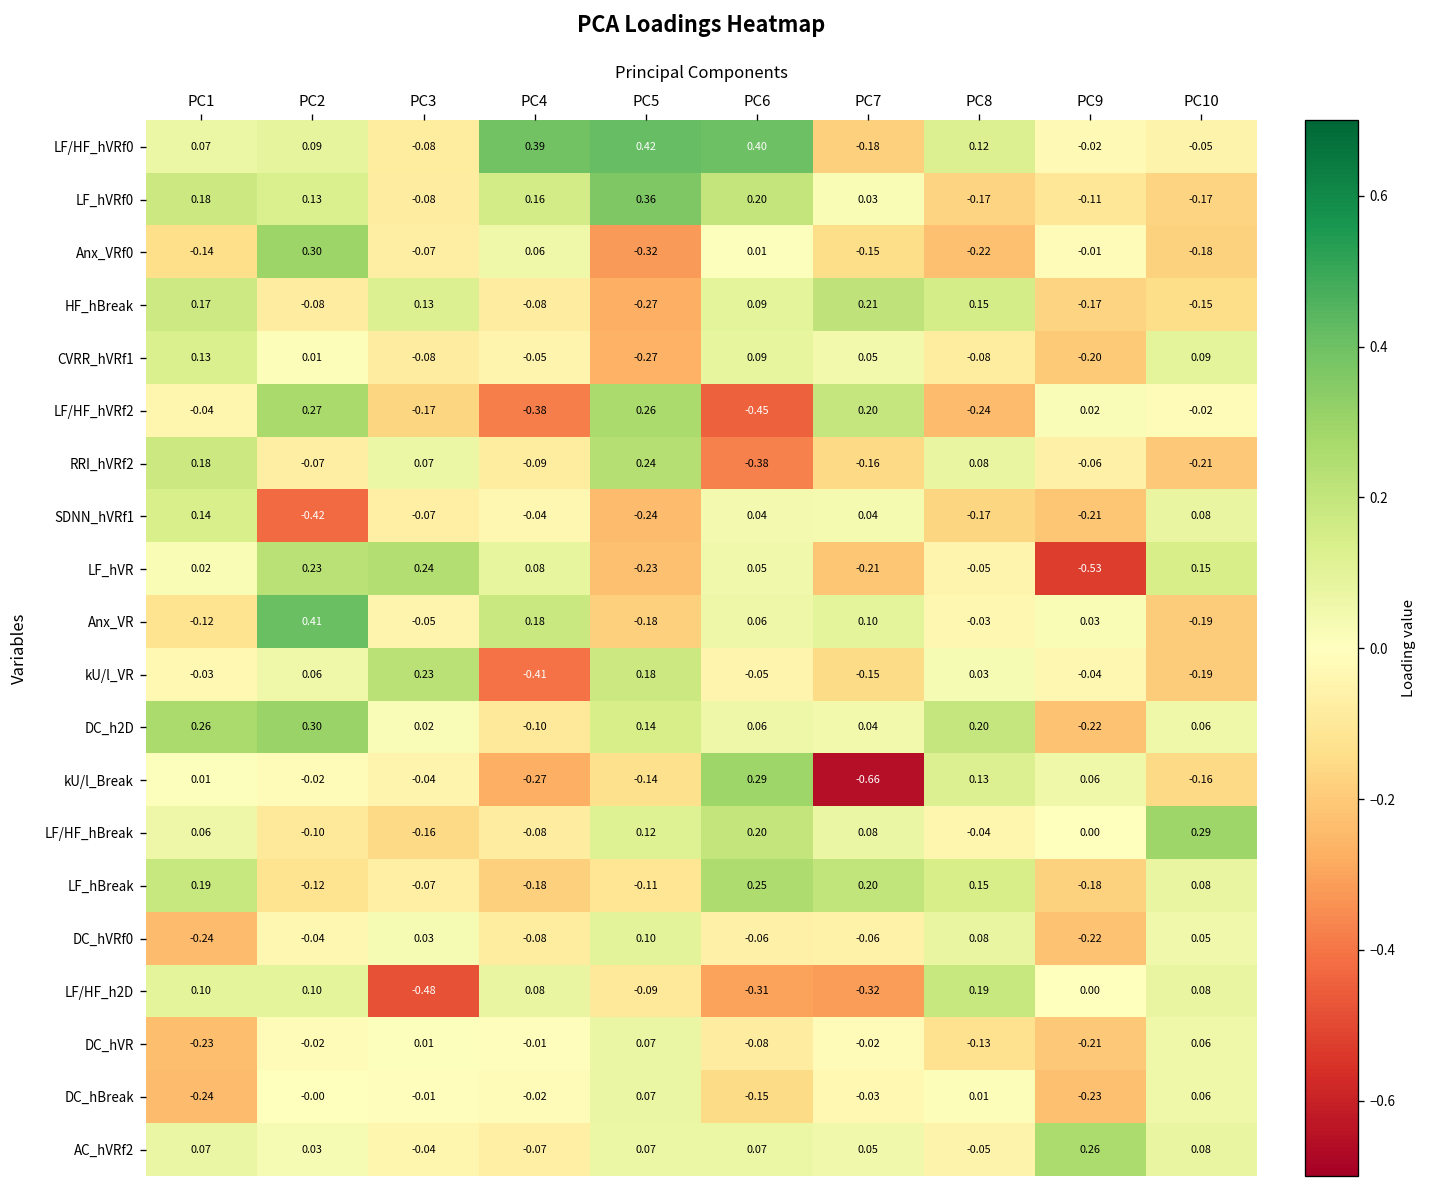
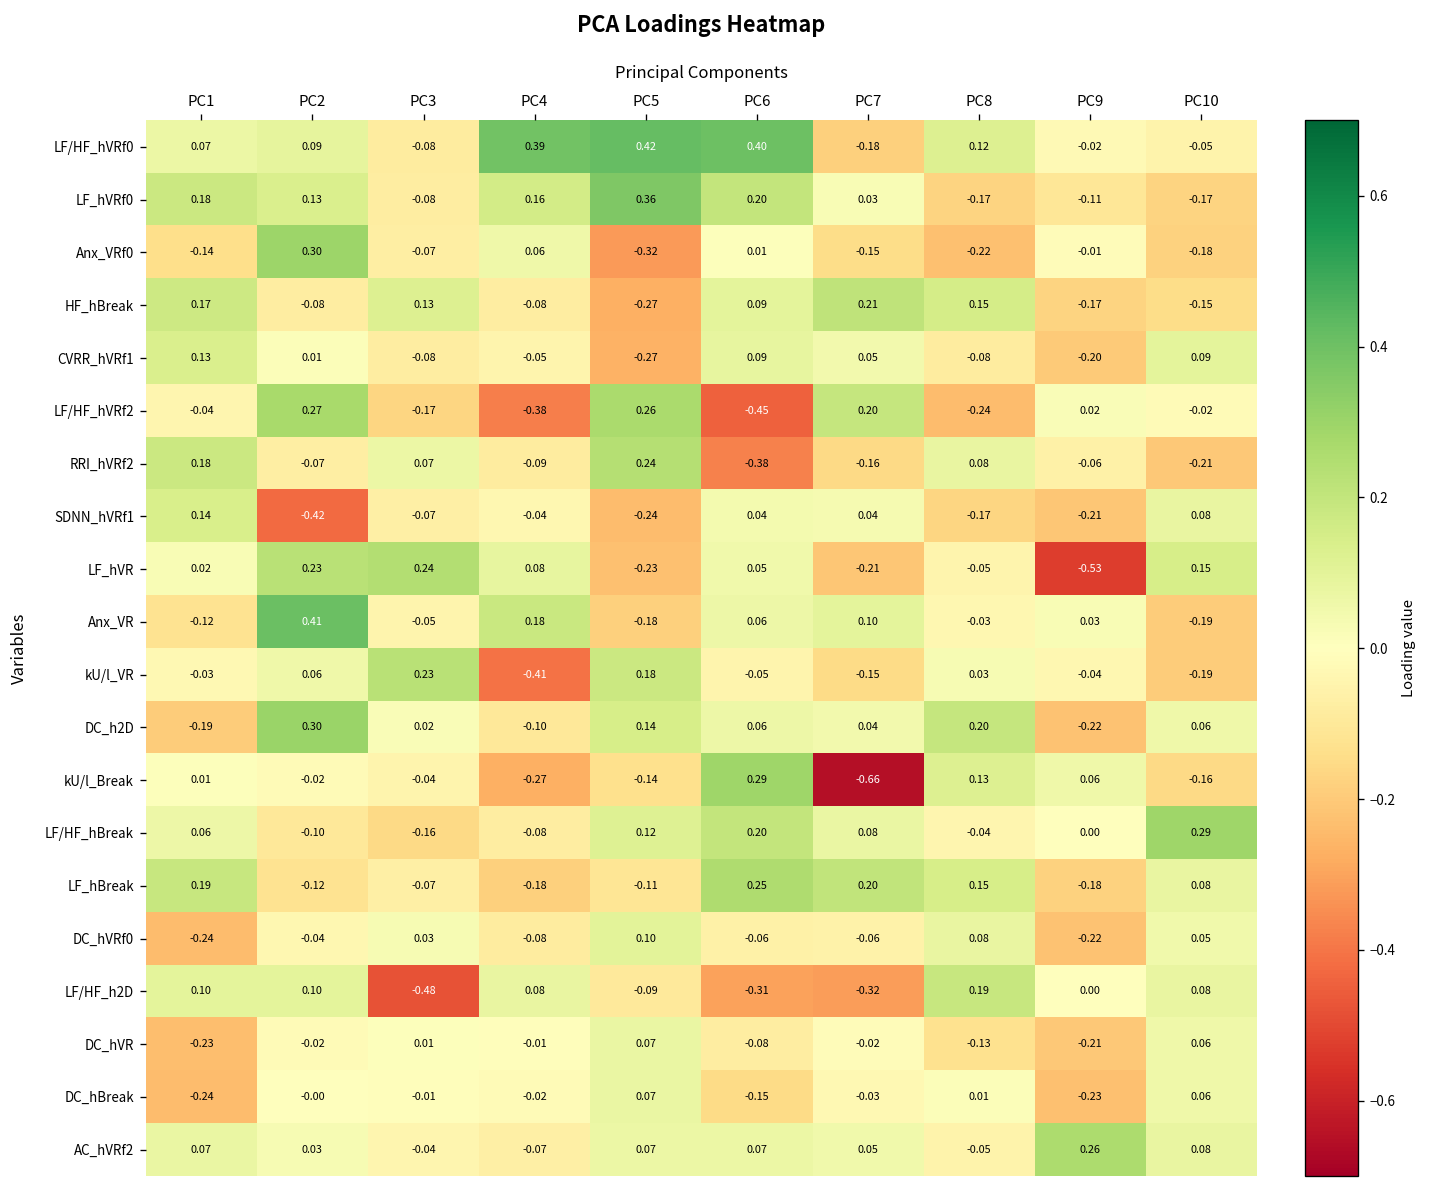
  {
    "LF/HF_hVRf0": {
      "PC1": 0.07,
      "PC2": 0.09,
      "PC3": -0.08,
      "PC4": 0.39,
      "PC5": 0.42,
      "PC6": 0.40,
      "PC7": -0.18,
      "PC8": 0.12,
      "PC9": -0.02,
      "PC10": -0.05
    },
    "LF_hVRf0": {
      "PC1": 0.18,
      "PC2": 0.13,
      "PC3": -0.08,
      "PC4": 0.16,
      "PC5": 0.36,
      "PC6": 0.20,
      "PC7": 0.03,
      "PC8": -0.17,
      "PC9": -0.11,
      "PC10": -0.17
    },
    "Anx_VRf0": {
      "PC1": -0.14,
      "PC2": 0.30,
      "PC3": -0.07,
      "PC4": 0.06,
      "PC5": -0.32,
      "PC6": 0.01,
      "PC7": -0.15,
      "PC8": -0.22,
      "PC9": -0.01,
      "PC10": -0.18
    },
    "HF_hBreak": {
      "PC1": 0.17,
      "PC2": -0.08,
      "PC3": 0.13,
      "PC4": -0.08,
      "PC5": -0.27,
      "PC6": 0.09,
      "PC7": 0.21,
      "PC8": 0.15,
      "PC9": -0.17,
      "PC10": -0.15
    },
    "CVRR_hVRf1": {
      "PC1": 0.13,
      "PC2": 0.01,
      "PC3": -0.08,
      "PC4": -0.05,
      "PC5": -0.27,
      "PC6": 0.09,
      "PC7": 0.05,
      "PC8": -0.08,
      "PC9": -0.20,
      "PC10": 0.09
    },
    "LF/HF_hVRf2": {
      "PC1": -0.04,
      "PC2": 0.27,
      "PC3": -0.17,
      "PC4": -0.38,
      "PC5": 0.26,
      "PC6": -0.45,
      "PC7": 0.20,
      "PC8": -0.24,
      "PC9": 0.02,
      "PC10": -0.02
    },
    "RRI_hVRf2": {
      "PC1": 0.18,
      "PC2": -0.07,
      "PC3": 0.07,
      "PC4": -0.09,
      "PC5": 0.24,
      "PC6": -0.38,
      "PC7": -0.16,
      "PC8": 0.08,
      "PC9": -0.06,
      "PC10": -0.21
    },
    "SDNN_hVRf1": {
      "PC1": 0.14,
      "PC2": -0.42,
      "PC3": -0.07,
      "PC4": -0.04,
      "PC5": -0.24,
      "PC6": 0.04,
      "PC7": 0.04,
      "PC8": -0.17,
      "PC9": -0.21,
      "PC10": 0.08
    },
    "LF_hVR": {
      "PC1": 0.02,
      "PC2": 0.23,
      "PC3": 0.24,
      "PC4": 0.08,
      "PC5": -0.23,
      "PC6": 0.05,
      "PC7": -0.21,
      "PC8": -0.05,
      "PC9": -0.53,
      "PC10": 0.15
    },
    "Anx_VR": {
      "PC1": -0.12,
      "PC2": 0.41,
      "PC3": -0.05,
      "PC4": 0.18,
      "PC5": -0.18,
      "PC6": 0.06,
      "PC7": 0.10,
      "PC8": -0.03,
      "PC9": 0.03,
      "PC10": -0.19
    },
    "kU/l_VR": {
      "PC1": -0.03,
      "PC2": 0.06,
      "PC3": 0.23,
      "PC4": -0.41,
      "PC5": 0.18,
      "PC6": -0.05,
      "PC7": -0.15,
      "PC8": 0.03,
      "PC9": -0.04,
      "PC10": -0.19
    },
    "DC_h2D": {
-     "PC1": 0.26,
+     "PC1": -0.19,
      "PC2": 0.30,
      "PC3": 0.02,
      "PC4": -0.10,
      "PC5": 0.14,
      "PC6": 0.06,
      "PC7": 0.04,
      "PC8": 0.20,
      "PC9": -0.22,
      "PC10": 0.06
    },
    "kU/l_Break": {
      "PC1": 0.01,
      "PC2": -0.02,
      "PC3": -0.04,
      "PC4": -0.27,
      "PC5": -0.14,
      "PC6": 0.29,
      "PC7": -0.66,
      "PC8": 0.13,
      "PC9": 0.06,
      "PC10": -0.16
    },
    "LF/HF_hBreak": {
      "PC1": 0.06,
      "PC2": -0.10,
      "PC3": -0.16,
      "PC4": -0.08,
      "PC5": 0.12,
      "PC6": 0.20,
      "PC7": 0.08,
      "PC8": -0.04,
      "PC9": 0.00,
      "PC10": 0.29
    },
    "LF_hBreak": {
      "PC1": 0.19,
      "PC2": -0.12,
      "PC3": -0.07,
      "PC4": -0.18,
      "PC5": -0.11,
      "PC6": 0.25,
      "PC7": 0.20,
      "PC8": 0.15,
      "PC9": -0.18,
      "PC10": 0.08
    },
    "DC_hVRf0": {
      "PC1": -0.24,
      "PC2": -0.04,
      "PC3": 0.03,
      "PC4": -0.08,
      "PC5": 0.10,
      "PC6": -0.06,
      "PC7": -0.06,
      "PC8": 0.08,
      "PC9": -0.22,
      "PC10": 0.05
    },
    "LF/HF_h2D": {
      "PC1": 0.10,
      "PC2": 0.10,
      "PC3": -0.48,
      "PC4": 0.08,
      "PC5": -0.09,
      "PC6": -0.31,
      "PC7": -0.32,
      "PC8": 0.19,
      "PC9": 0.00,
      "PC10": 0.08
    },
    "DC_hVR": {
      "PC1": -0.23,
      "PC2": -0.02,
      "PC3": 0.01,
      "PC4": -0.01,
      "PC5": 0.07,
      "PC6": -0.08,
      "PC7": -0.02,
      "PC8": -0.13,
      "PC9": -0.21,
      "PC10": 0.06
    },
    "DC_hBreak": {
      "PC1": -0.24,
      "PC2": -0.00,
      "PC3": -0.01,
      "PC4": -0.02,
      "PC5": 0.07,
      "PC6": -0.15,
      "PC7": -0.03,
      "PC8": 0.01,
      "PC9": -0.23,
      "PC10": 0.06
    },
    "AC_hVRf2": {
      "PC1": 0.07,
      "PC2": 0.03,
      "PC3": -0.04,
      "PC4": -0.07,
      "PC5": 0.07,
      "PC6": 0.07,
      "PC7": 0.05,
      "PC8": -0.05,
      "PC9": 0.26,
      "PC10": 0.08
    }
  }
